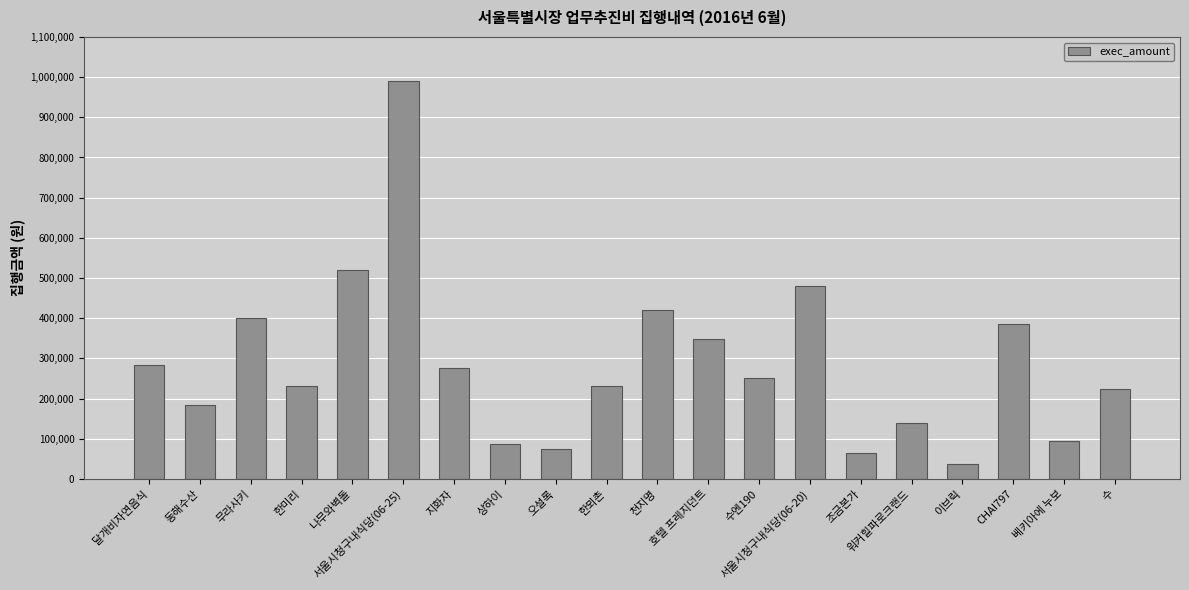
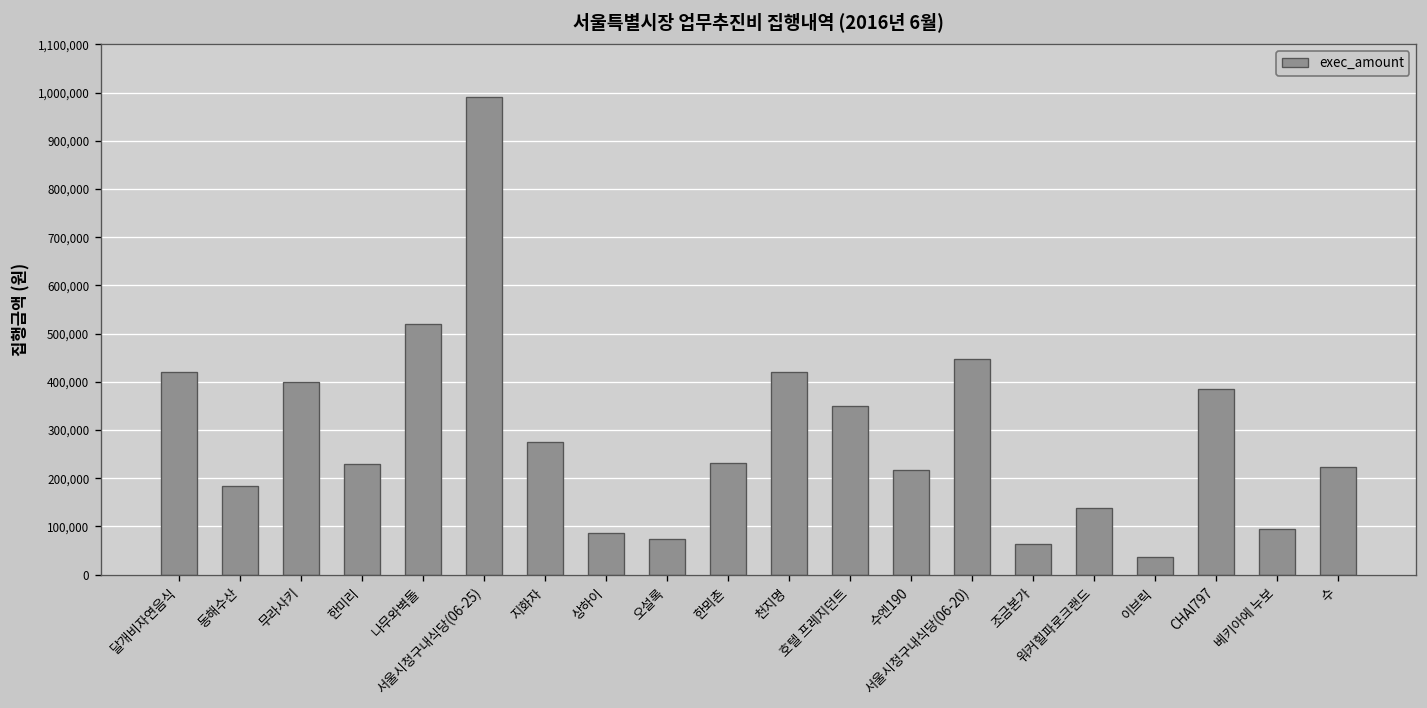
  {
-   "달개비자연음식": "280,000",
+   "달개비자연음식": "420,000",
    "동해수산": "180,000",
    "무라사키": "400,000",
    "한미리": "230,000",
    "나무와벽돌": "520,000",
    "서울시청구내식당(06-25)": "990,000",
    "지화자": "280,000",
    "상하이": "90,000",
    "오설록": "70,000",
    "한뫼촌": "230,000",
    "천지명": "420,000",
    "호텔 프레지던트": "350,000",
-   "수엔190": "250,000",
-   "서울시청구내식당(06-20)": "480,000",
+   "수엔190": "220,000",
+   "서울시청구내식당(06-20)": "450,000",
    "조금본가": "60,000",
    "워커힐파로크랜드": "140,000",
    "이브릭": "40,000",
    "CHAI797": "390,000",
    "베키아에 누보": "90,000",
    "수": "220,000"
  }
